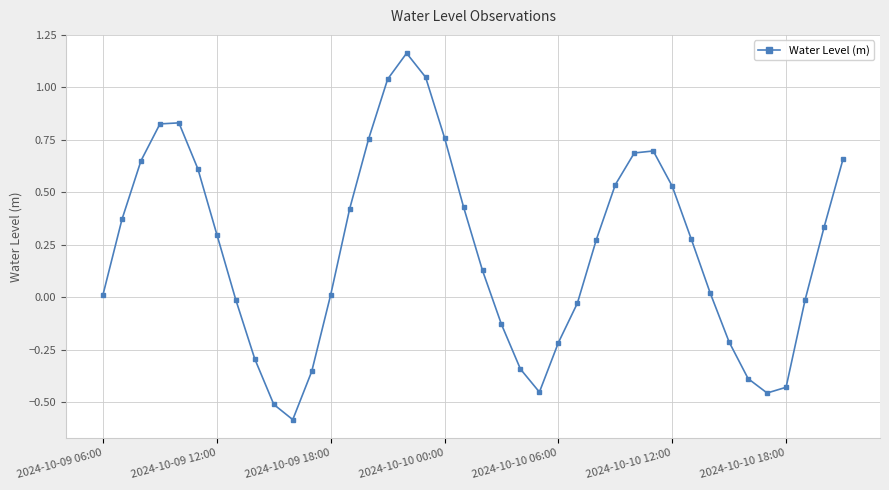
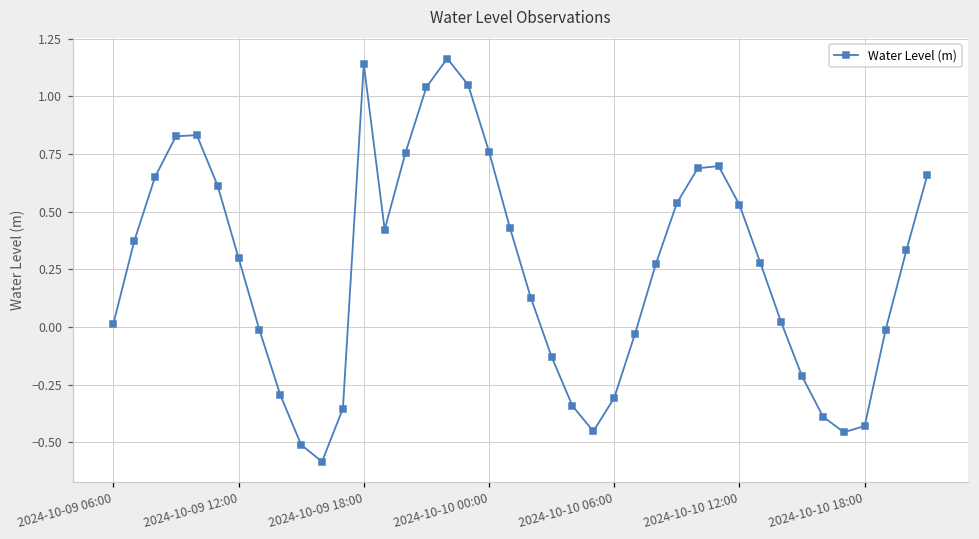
  {
    "2024-10-09 06:00": 0.01,
    "2024-10-09 12:00": 0.30,
-   "2024-10-09 18:00": 0.01,
+   "2024-10-09 18:00": 1.14,
    "2024-10-10 00:00": 0.76,
-   "2024-10-10 06:00": -0.22,
+   "2024-10-10 06:00": -0.31,
    "2024-10-10 12:00": 0.53,
    "2024-10-10 18:00": -0.43
  }
